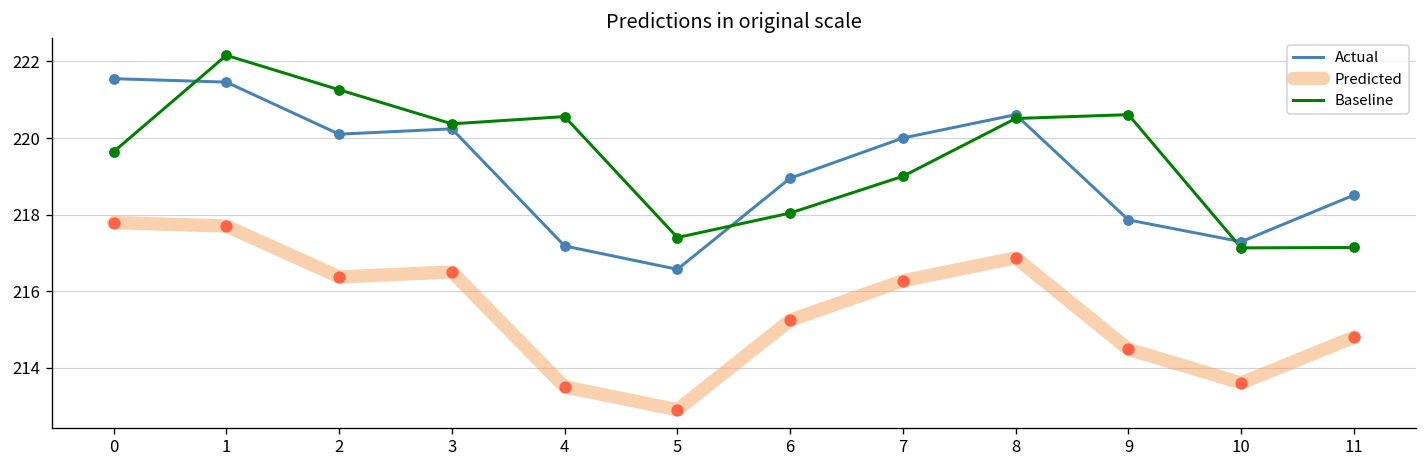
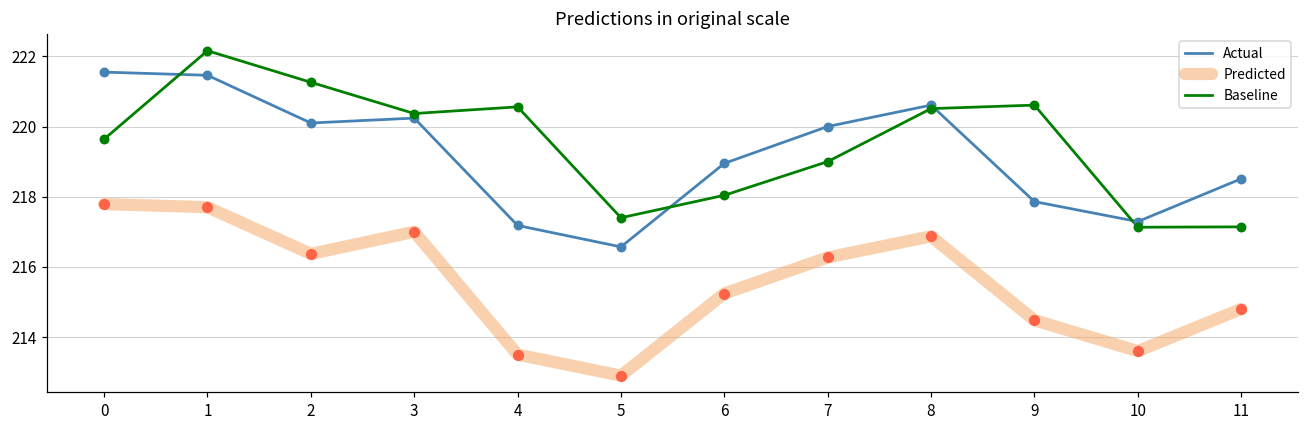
  {
    "Actual": {
      "0": 221.6,
      "1": 221.5,
      "2": 220.1,
      "3": 220.2,
      "4": 217.2,
      "5": 216.6,
      "6": 219.0,
      "7": 220.0,
      "8": 220.6,
      "9": 217.9,
      "10": 217.3,
      "11": 218.5
    },
    "Predicted": {
      "0": 217.8,
      "1": 217.7,
      "2": 216.4,
-     "3": 216.5,
+     "3": 217.0,
      "4": 213.5,
      "5": 212.9,
      "6": 215.2,
      "7": 216.3,
      "8": 216.9,
      "9": 214.5,
      "10": 213.6,
      "11": 214.8
    },
    "Baseline": {
      "0": 219.6,
      "1": 222.2,
      "2": 221.3,
      "3": 220.4,
      "4": 220.6,
      "5": 217.4,
      "6": 218.0,
      "7": 219.0,
      "8": 220.5,
      "9": 220.6,
      "10": 217.1,
      "11": 217.1
    }
  }
